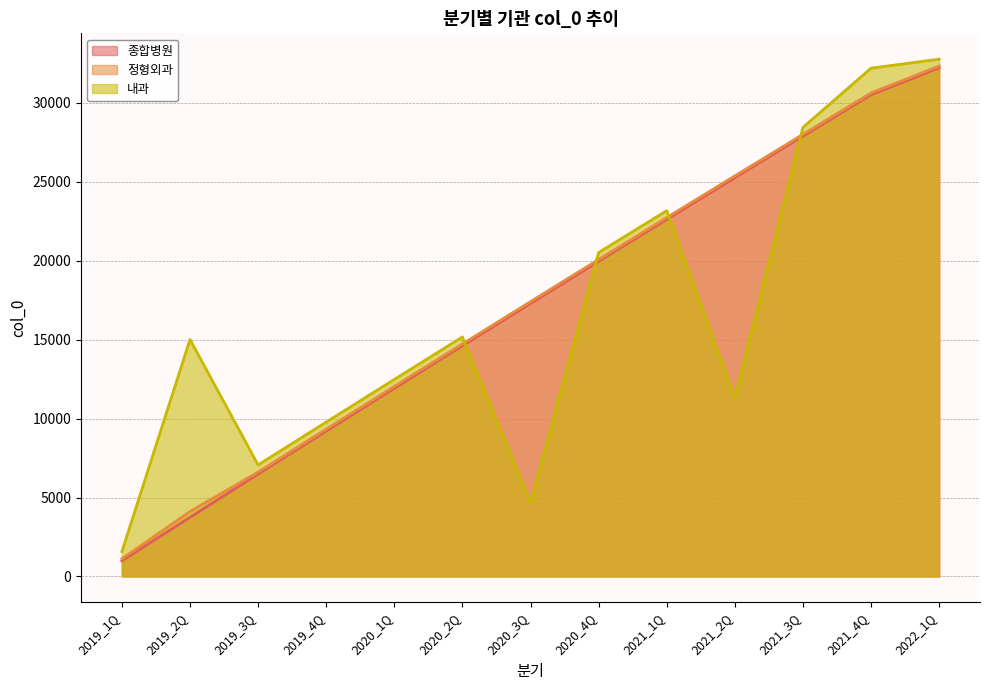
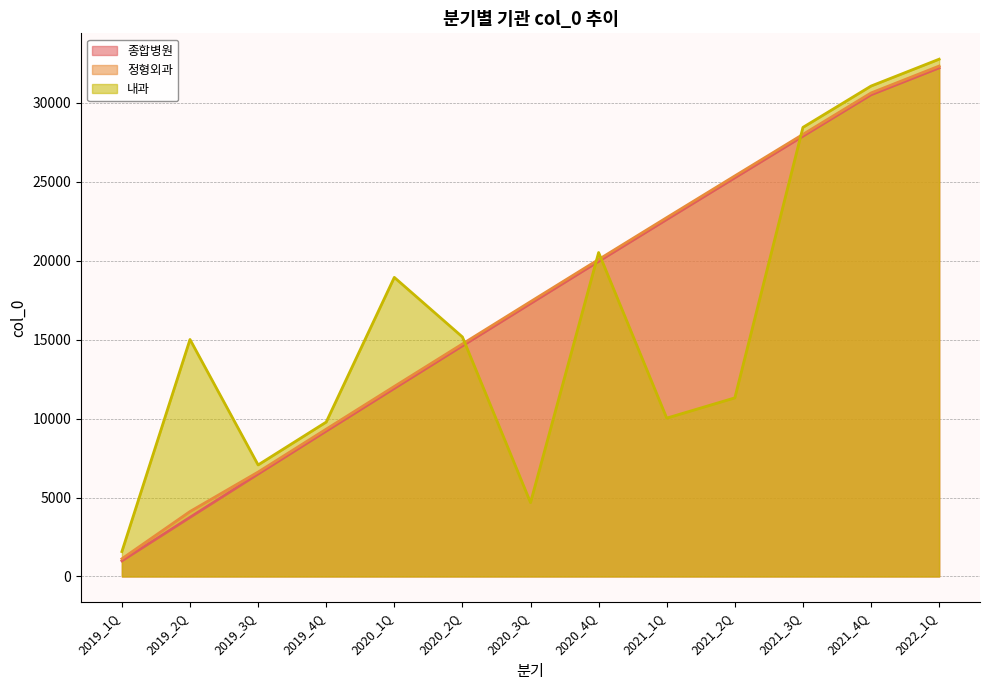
  {
    "내과": {
      "2019_1Q": 1600,
      "2019_2Q": 15000,
      "2019_3Q": 7100,
      "2019_4Q": 9800,
-     "2020_1Q": 12500,
+     "2020_1Q": 18900,
      "2020_2Q": 15200,
      "2020_3Q": 4700,
      "2020_4Q": 20500,
-     "2021_1Q": 23200,
+     "2021_1Q": 10000,
      "2021_2Q": 11300,
      "2021_3Q": 28500,
-     "2021_4Q": 32200,
+     "2021_4Q": 31100,
      "2022_1Q": 32800
    }
  }
